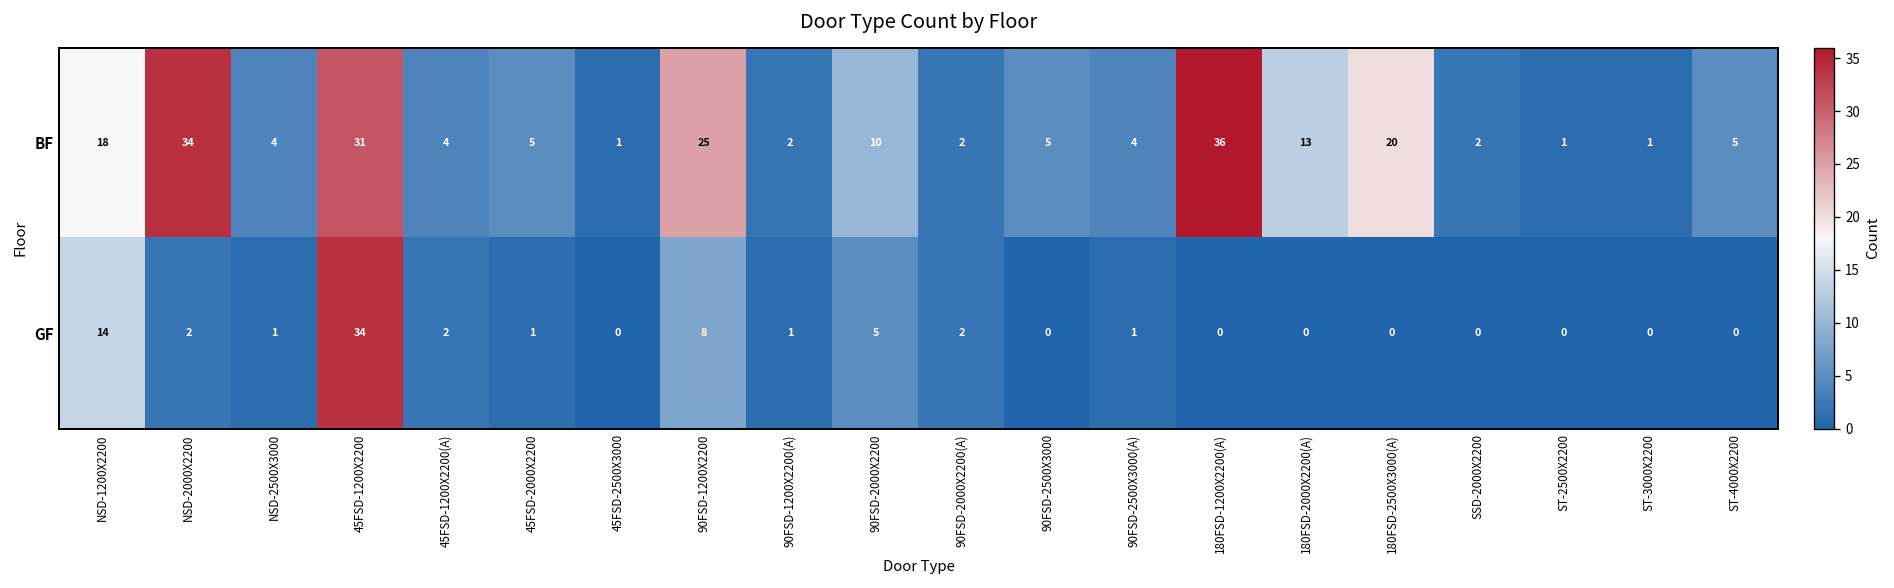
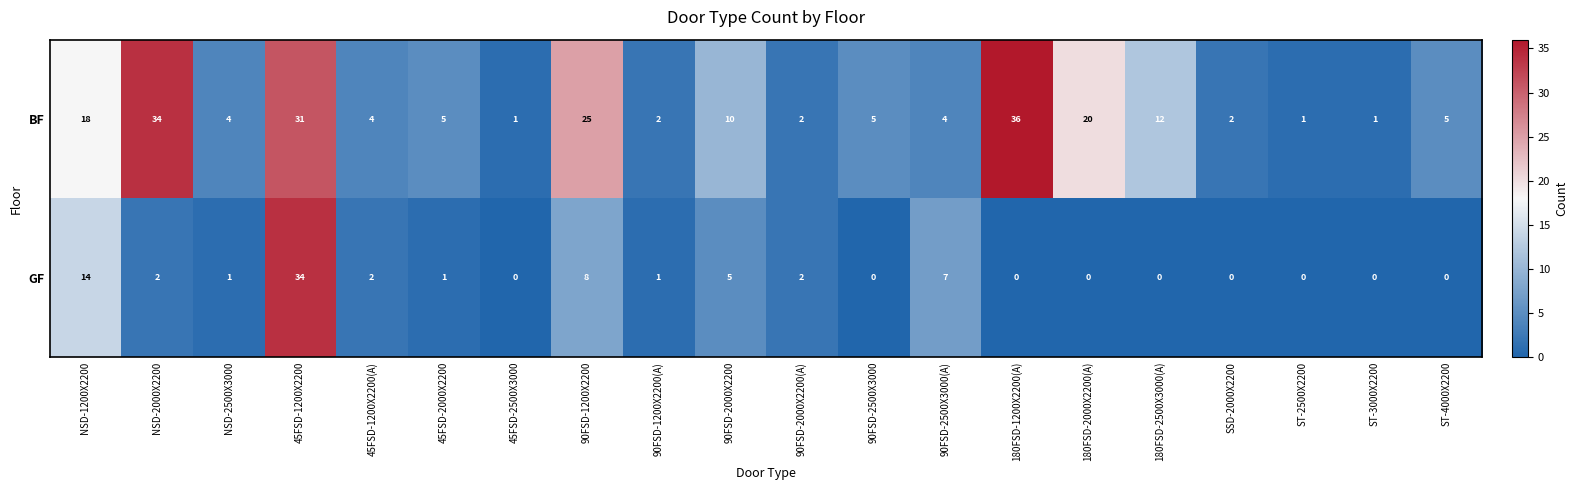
  {
    "BF": {
      "NSD-1200X2200": 18,
      "NSD-2000X2200": 34,
      "NSD-2500X3000": 4,
      "45FSD-1200X2200": 31,
      "45FSD-1200X2200(A)": 4,
      "45FSD-2000X2200": 5,
      "45FSD-2500X3000": 1,
      "90FSD-1200X2200": 25,
      "90FSD-1200X2200(A)": 2,
      "90FSD-2000X2200": 10,
      "90FSD-2000X2200(A)": 2,
      "90FSD-2500X3000": 5,
      "90FSD-2500X3000(A)": 4,
      "180FSD-1200X2200(A)": 36,
-     "180FSD-2000X2200(A)": 13,
-     "180FSD-2500X3000(A)": 20,
+     "180FSD-2000X2200(A)": 20,
+     "180FSD-2500X3000(A)": 12,
      "SSD-2000X2200": 2,
      "ST-2500X2200": 1,
      "ST-3000X2200": 1,
      "ST-4000X2200": 5
    },
    "GF": {
      "NSD-1200X2200": 14,
      "NSD-2000X2200": 2,
      "NSD-2500X3000": 1,
      "45FSD-1200X2200": 34,
      "45FSD-1200X2200(A)": 2,
      "45FSD-2000X2200": 1,
      "45FSD-2500X3000": 0,
      "90FSD-1200X2200": 8,
      "90FSD-1200X2200(A)": 1,
      "90FSD-2000X2200": 5,
      "90FSD-2000X2200(A)": 2,
      "90FSD-2500X3000": 0,
-     "90FSD-2500X3000(A)": 1,
+     "90FSD-2500X3000(A)": 7,
      "180FSD-1200X2200(A)": 0,
      "180FSD-2000X2200(A)": 0,
      "180FSD-2500X3000(A)": 0,
      "SSD-2000X2200": 0,
      "ST-2500X2200": 0,
      "ST-3000X2200": 0,
      "ST-4000X2200": 0
    }
  }
